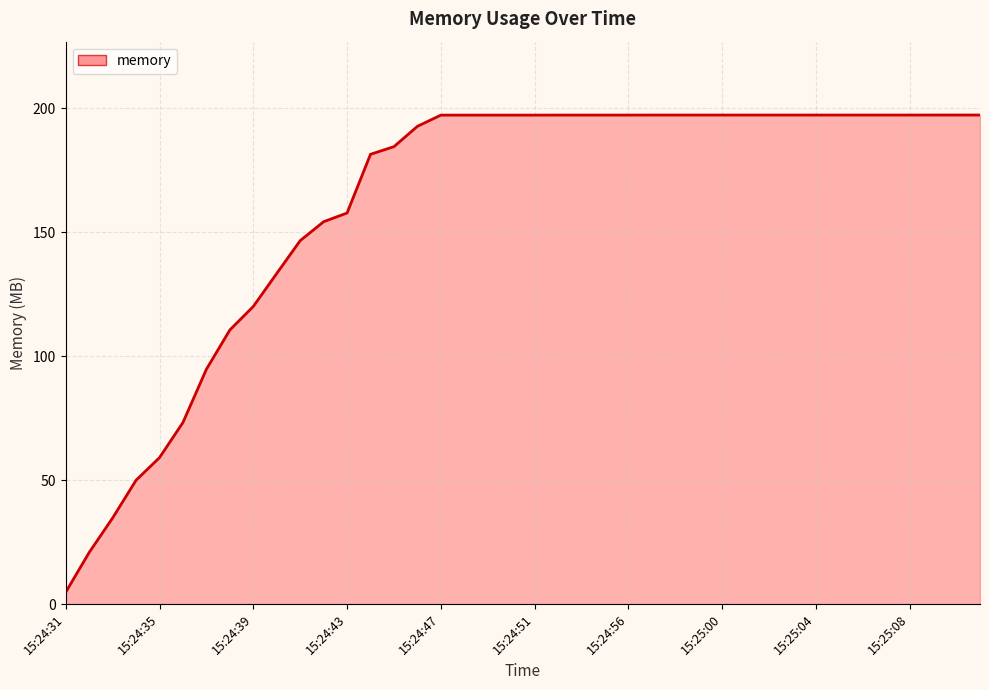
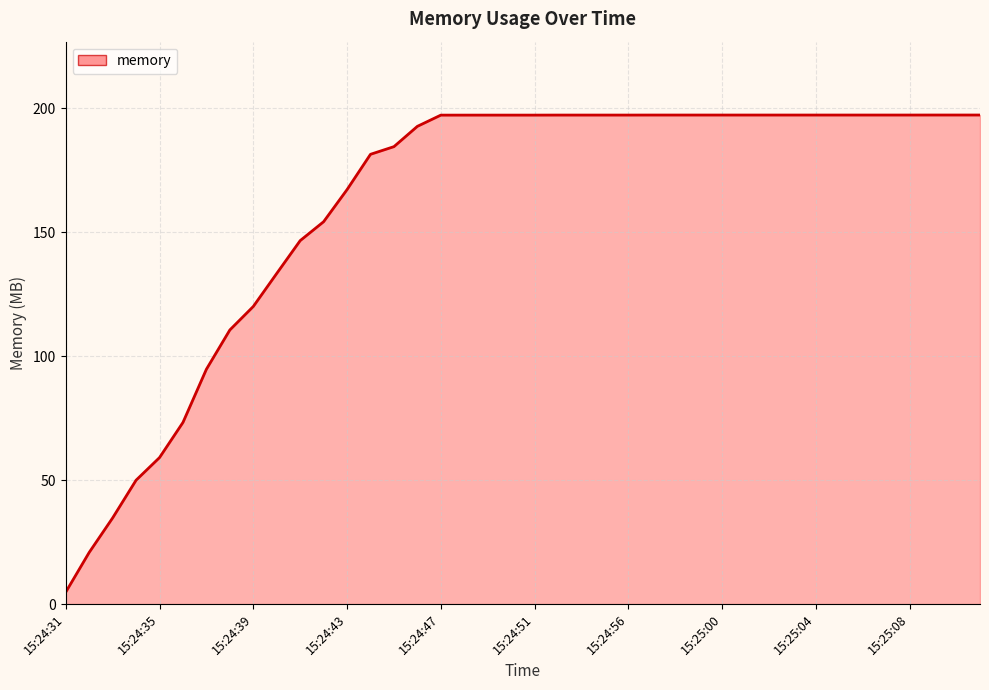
  {
    "15:24:31": 5,
    "15:24:35": 59,
    "15:24:39": 120,
-   "15:24:43": 158,
+   "15:24:43": 167,
    "15:24:47": 197,
    "15:24:51": 197,
    "15:24:56": 197,
    "15:25:00": 197,
    "15:25:04": 197,
    "15:25:08": 197
  }
